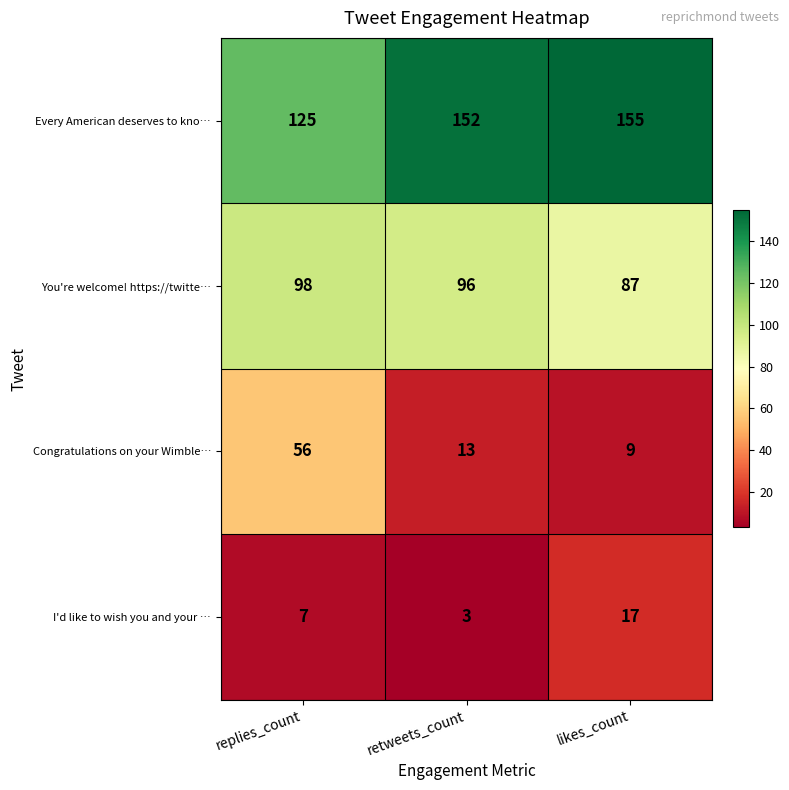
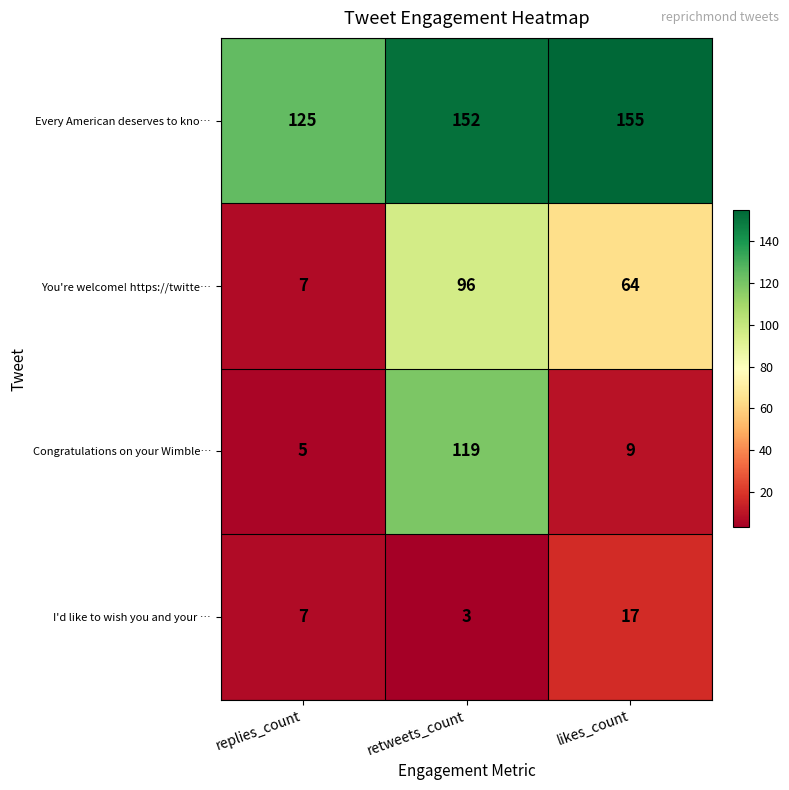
  {
    "Every American deserves to kno…": {
      "replies_count": 125,
      "retweets_count": 152,
      "likes_count": 155
    },
    "You're welcome! https://twitte…": {
-     "replies_count": 98,
+     "replies_count": 7,
      "retweets_count": 96,
-     "likes_count": 87
+     "likes_count": 64
    },
    "Congratulations on your Wimble…": {
-     "replies_count": 56,
-     "retweets_count": 13,
+     "replies_count": 5,
+     "retweets_count": 119,
      "likes_count": 9
    },
    "I'd like to wish you and your …": {
      "replies_count": 7,
      "retweets_count": 3,
      "likes_count": 17
    }
  }
